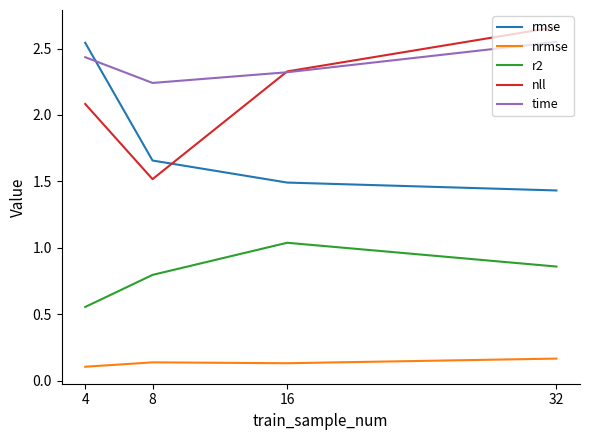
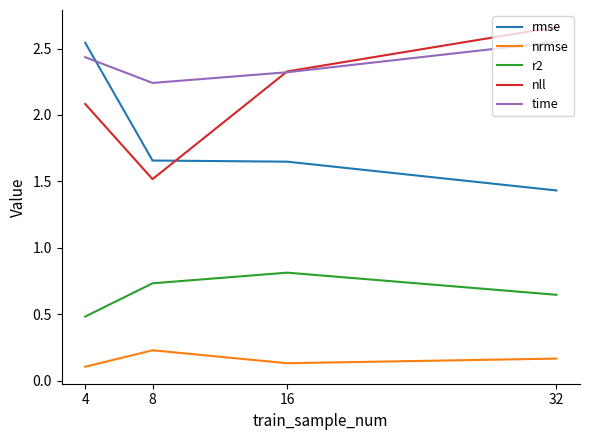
  {
    "rmse": {
      "4": 2.54,
      "8": 1.66,
-     "16": 1.49,
+     "16": 1.65,
      "32": 1.43
    },
    "nrmse": {
      "4": 0.10,
-     "8": 0.14,
+     "8": 0.23,
      "16": 0.13,
      "32": 0.17
    },
    "r2": {
-     "4": 0.55,
-     "8": 0.80,
-     "16": 1.04,
-     "32": 0.86
+     "4": 0.48,
+     "8": 0.73,
+     "16": 0.81,
+     "32": 0.65
    },
    "nll": {
      "4": 2.08,
      "8": 1.52
    },
    "time": {
      "4": 2.44,
      "8": 2.24
    }
  }
